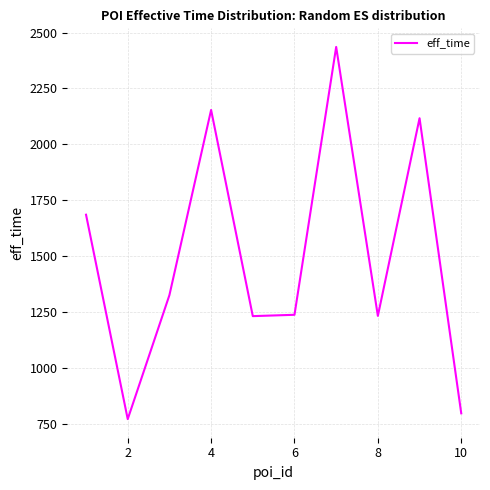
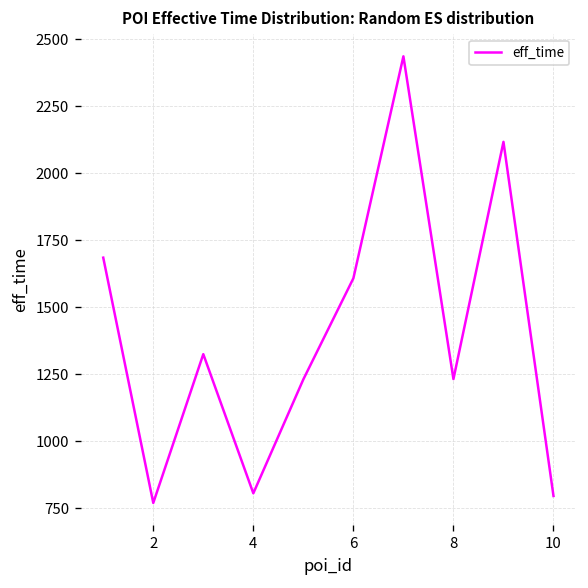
  {
    "2": 770,
-   "4": 2150,
-   "6": 1240,
+   "4": 810,
+   "6": 1610,
    "8": 1230,
    "10": 800
  }
